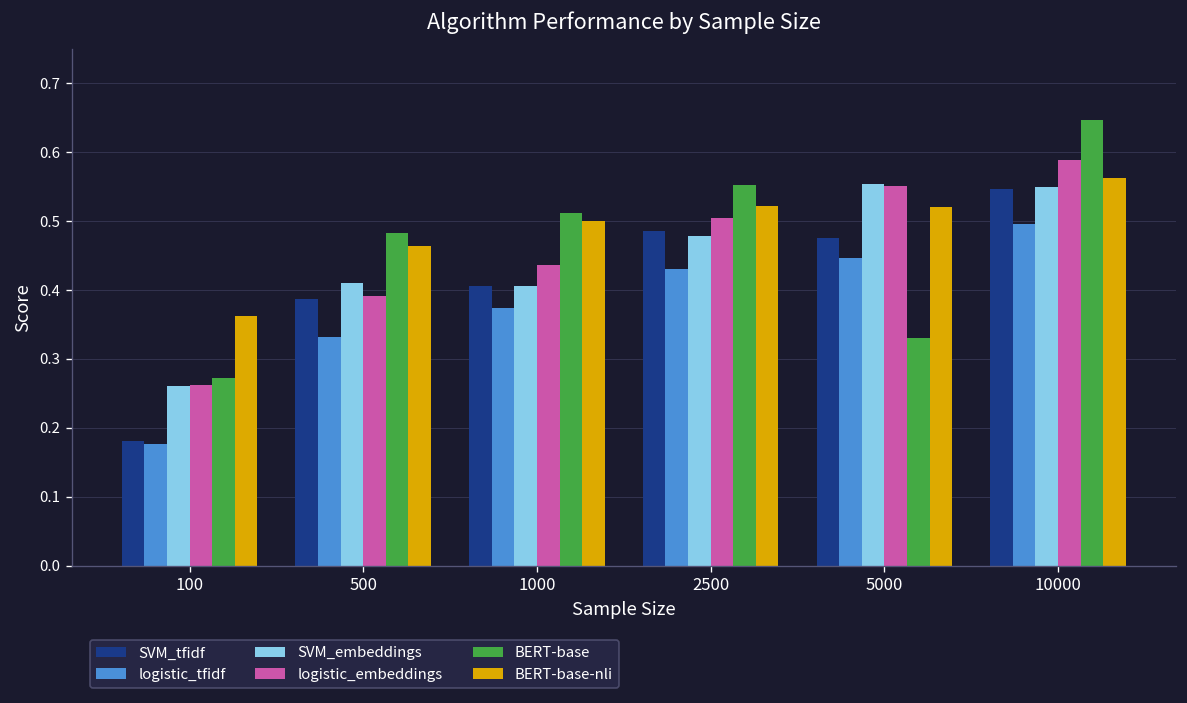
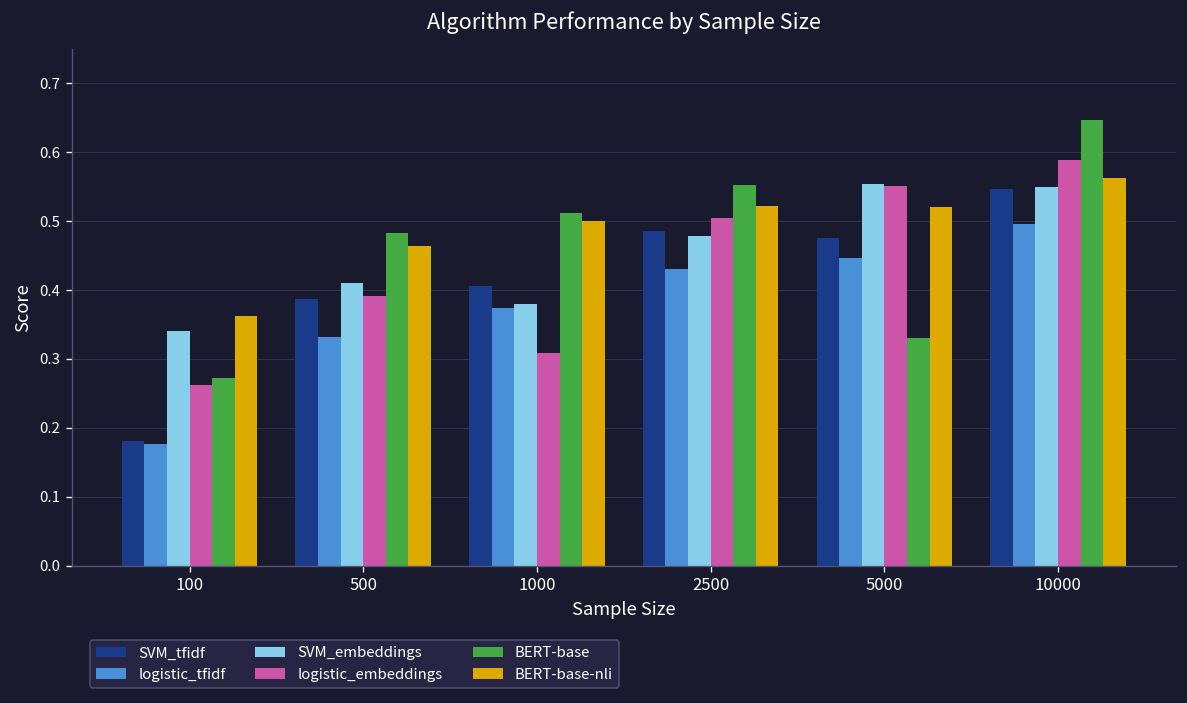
  {
    "SVM_tfidf": {
      "100": 0.18,
      "500": 0.39,
      "1000": 0.41,
      "2500": 0.49,
      "5000": 0.48,
      "10000": 0.55
    },
    "logistic_tfidf": {
      "100": 0.18,
      "500": 0.33,
      "1000": 0.37,
      "2500": 0.43,
      "5000": 0.45,
      "10000": 0.50
    },
    "SVM_embeddings": {
-     "100": 0.26,
+     "100": 0.34,
      "500": 0.41,
-     "1000": 0.41,
+     "1000": 0.38,
      "2500": 0.48,
      "5000": 0.55,
      "10000": 0.55
    },
    "logistic_embeddings": {
      "100": 0.26,
      "500": 0.39,
-     "1000": 0.44,
+     "1000": 0.31,
      "2500": 0.50,
      "5000": 0.55,
      "10000": 0.59
    },
    "BERT-base": {
      "100": 0.27,
      "500": 0.48,
      "1000": 0.51,
      "2500": 0.55,
      "5000": 0.33,
      "10000": 0.65
    },
    "BERT-base-nli": {
      "100": 0.36,
      "500": 0.46,
      "1000": 0.50,
      "2500": 0.52,
      "5000": 0.52,
      "10000": 0.56
    }
  }
